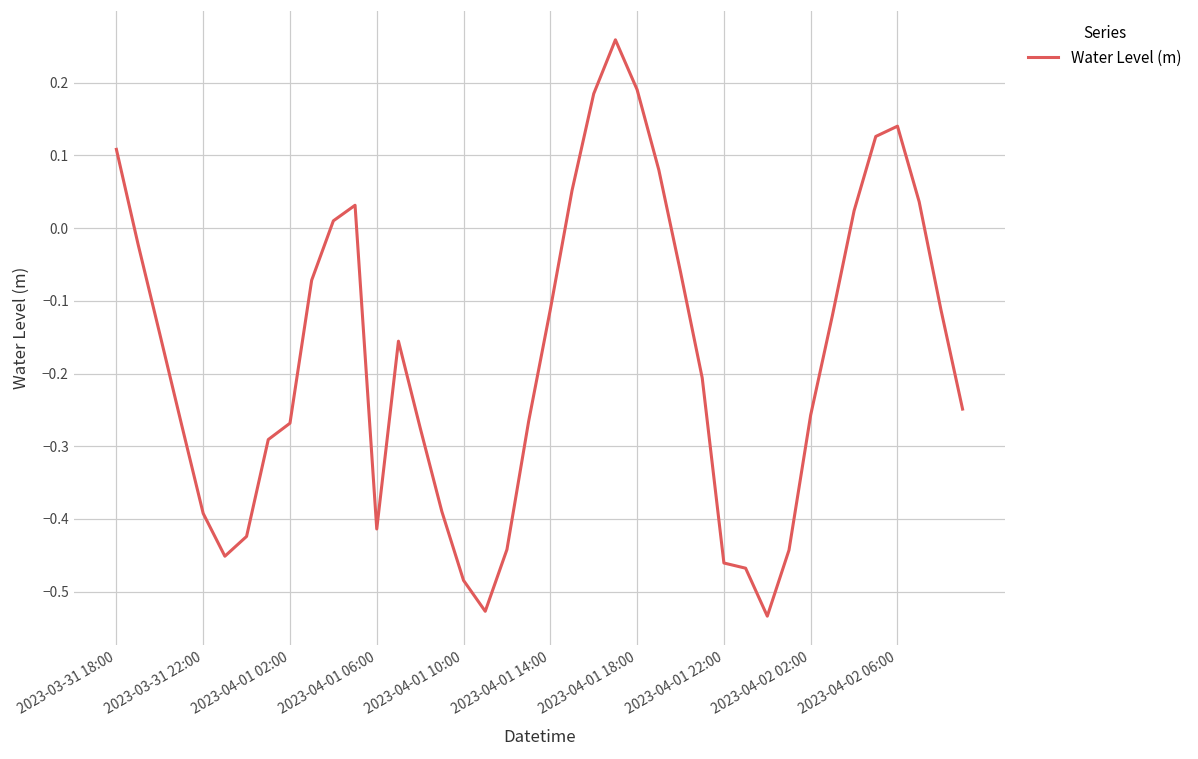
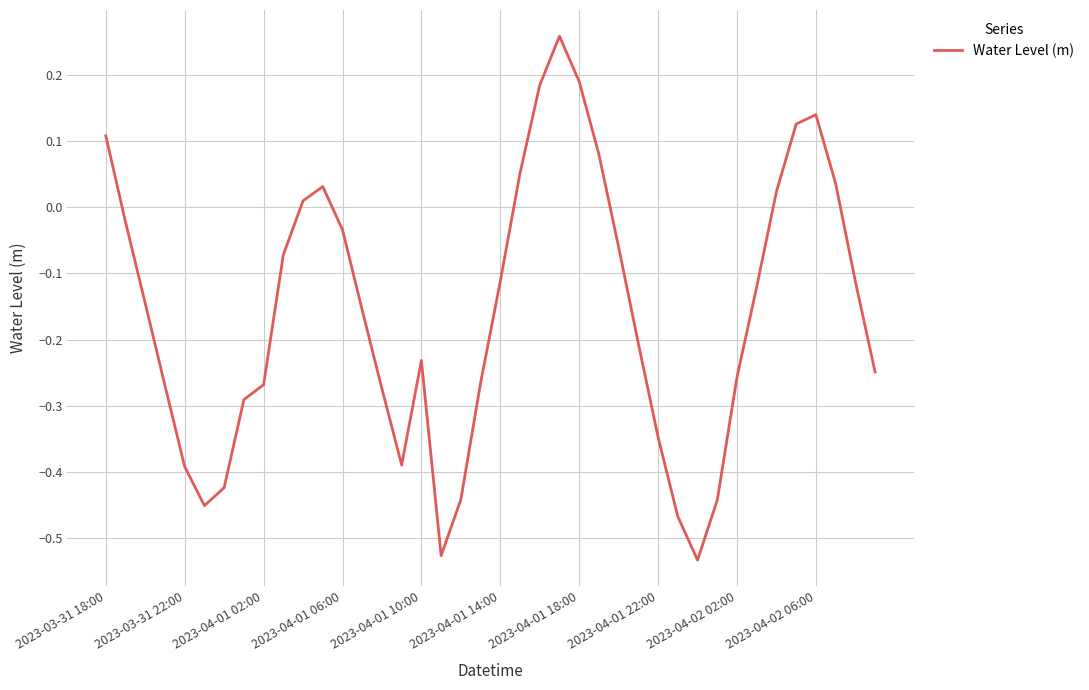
  {
    "2023-03-31 18:00": 0.11,
    "2023-03-31 22:00": -0.39,
    "2023-04-01 02:00": -0.27,
-   "2023-04-01 06:00": -0.41,
-   "2023-04-01 10:00": -0.48,
+   "2023-04-01 06:00": -0.03,
+   "2023-04-01 10:00": -0.23,
    "2023-04-01 14:00": -0.11,
    "2023-04-01 18:00": 0.19,
-   "2023-04-01 22:00": -0.46,
+   "2023-04-01 22:00": -0.35,
    "2023-04-02 02:00": -0.26,
    "2023-04-02 06:00": 0.14
  }
